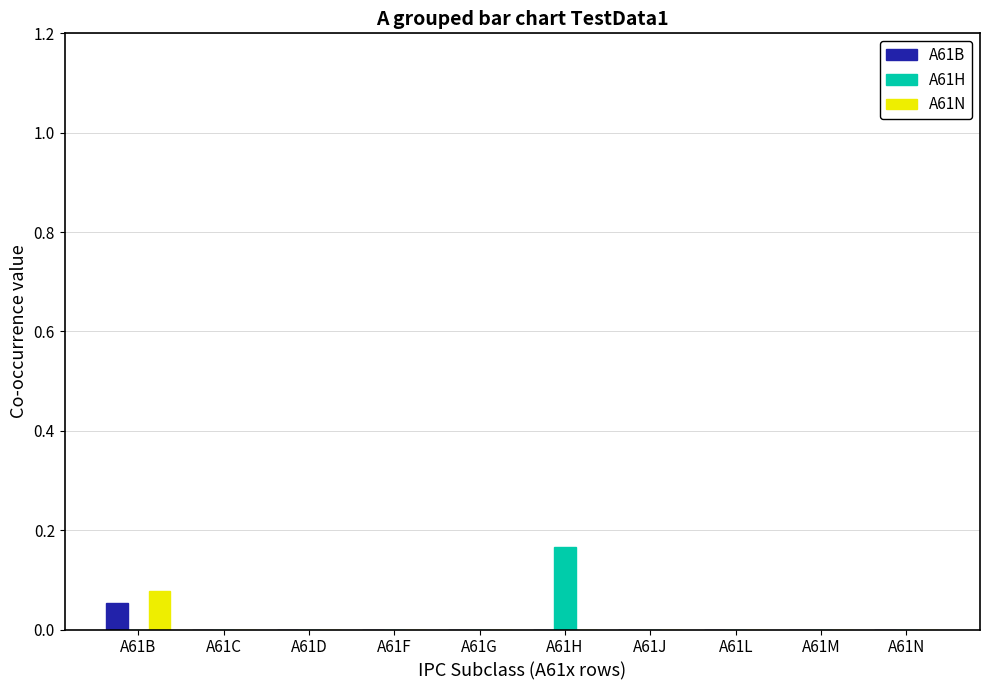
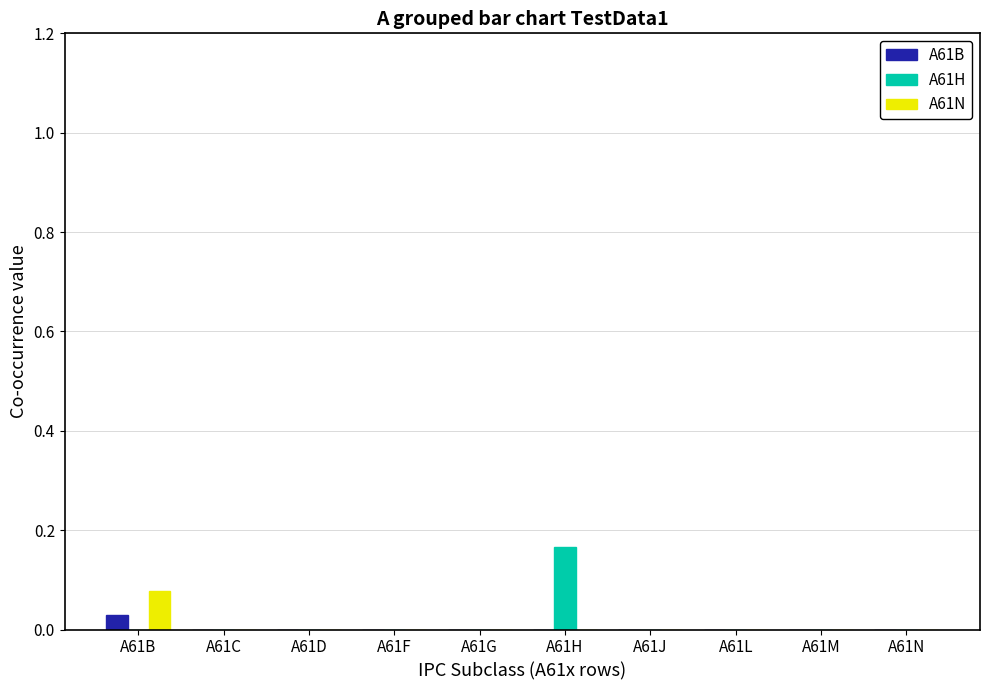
  {
    "A61B": {
-     "A61B": 0.05,
+     "A61B": 0.03,
      "A61C": 0.00,
      "A61D": 0.00,
      "A61F": 0.00,
      "A61G": 0.00,
      "A61H": 0.00,
      "A61J": 0.00,
      "A61L": 0.00,
      "A61M": 0.00,
      "A61N": 0.00
    },
    "A61H": {
      "A61B": 0.00,
      "A61C": 0.00,
      "A61D": 0.00,
      "A61F": 0.00,
      "A61G": 0.00,
      "A61H": 0.17,
      "A61J": 0.00,
      "A61L": 0.00,
      "A61M": 0.00,
      "A61N": 0.00
    },
    "A61N": {
      "A61B": 0.08,
      "A61C": 0.00,
      "A61D": 0.00,
      "A61F": 0.00,
      "A61G": 0.00,
      "A61H": 0.00,
      "A61J": 0.00,
      "A61L": 0.00,
      "A61M": 0.00,
      "A61N": 0.00
    }
  }
